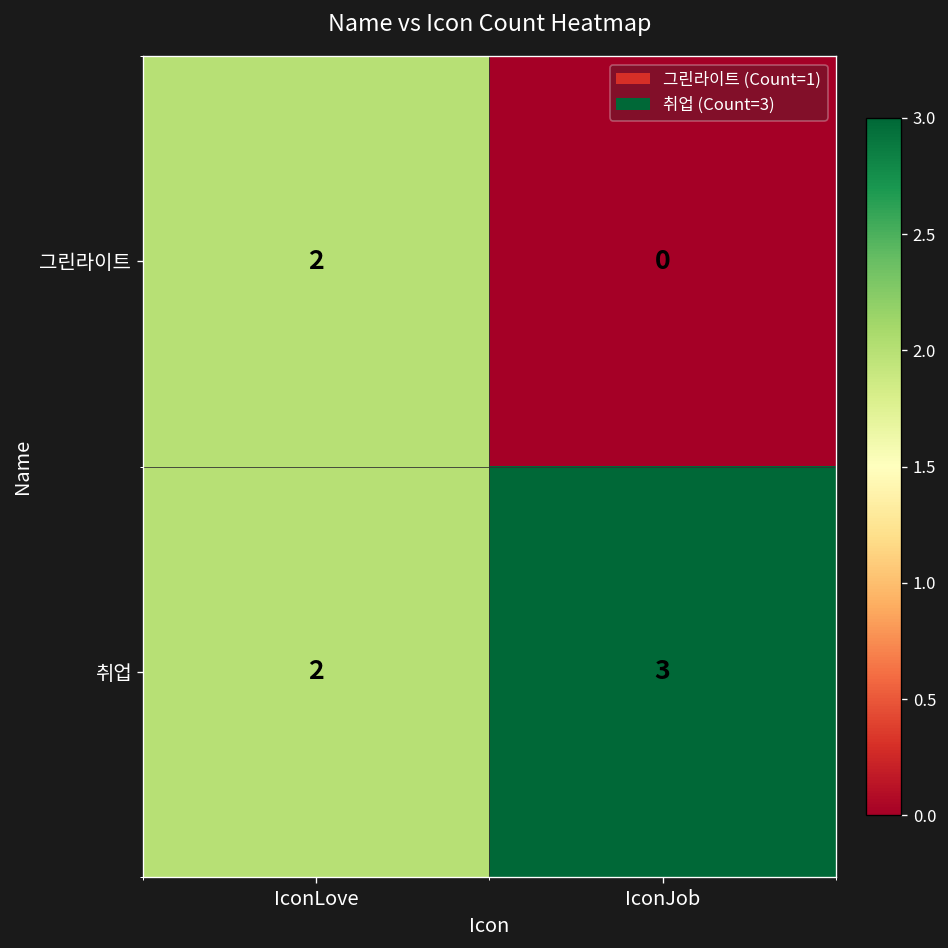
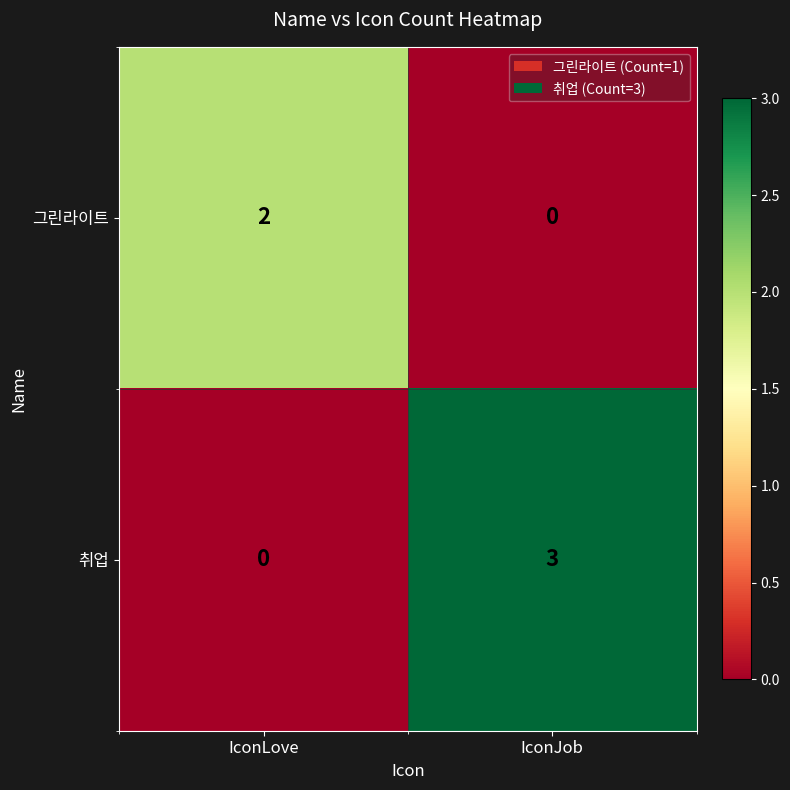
  {
    "그린라이트": {
      "IconLove": 2,
      "IconJob": 0
    },
    "취업": {
-     "IconLove": 2,
+     "IconLove": 0,
      "IconJob": 3
    }
  }
